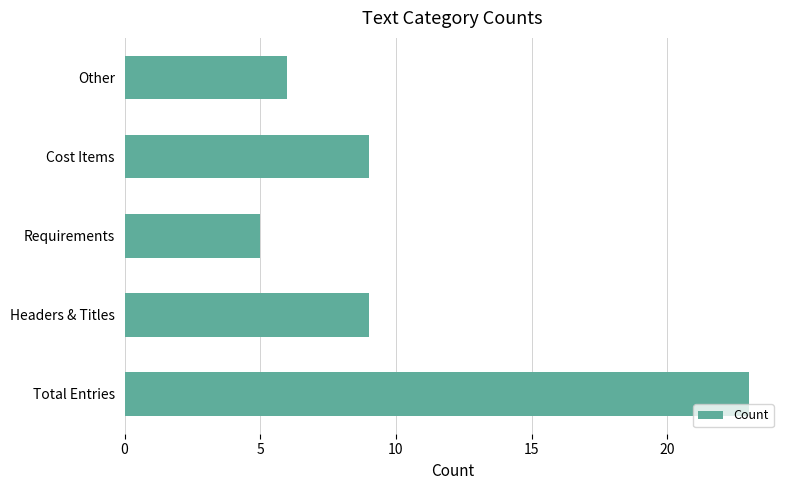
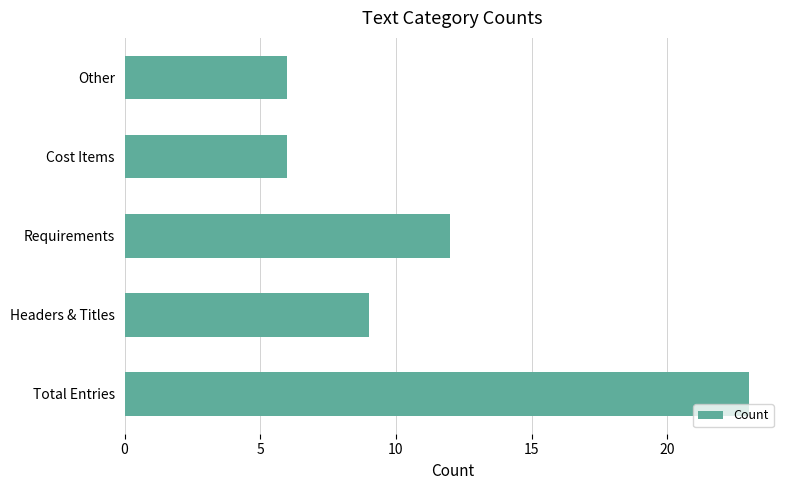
  {
    "Other": 6,
-   "Cost Items": 9,
-   "Requirements": 5,
+   "Cost Items": 6,
+   "Requirements": 12,
    "Headers & Titles": 9,
    "Total Entries": 23
  }
